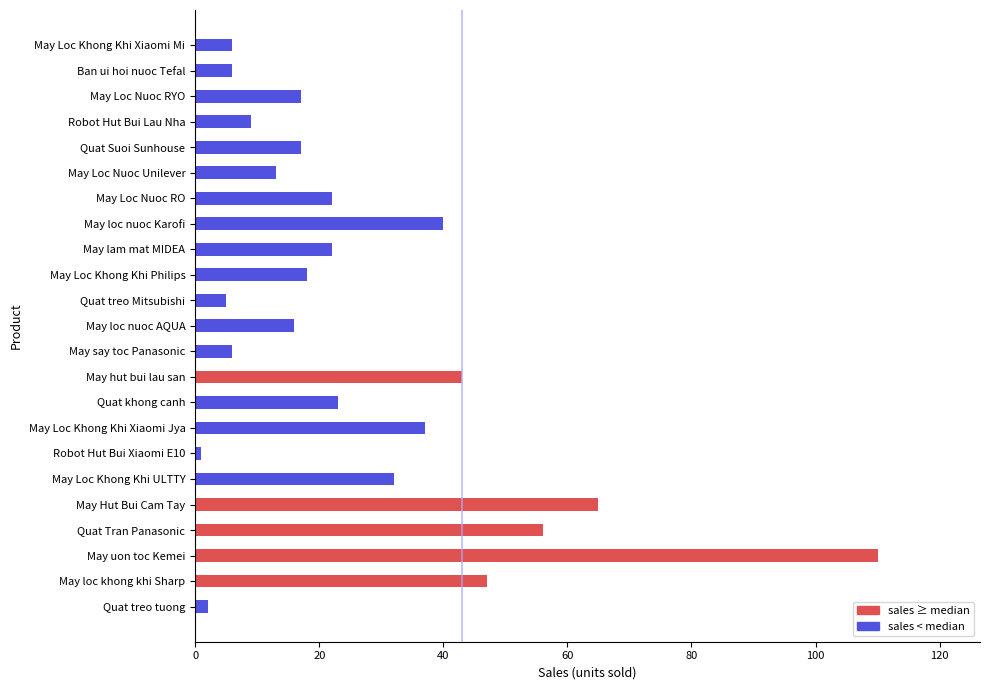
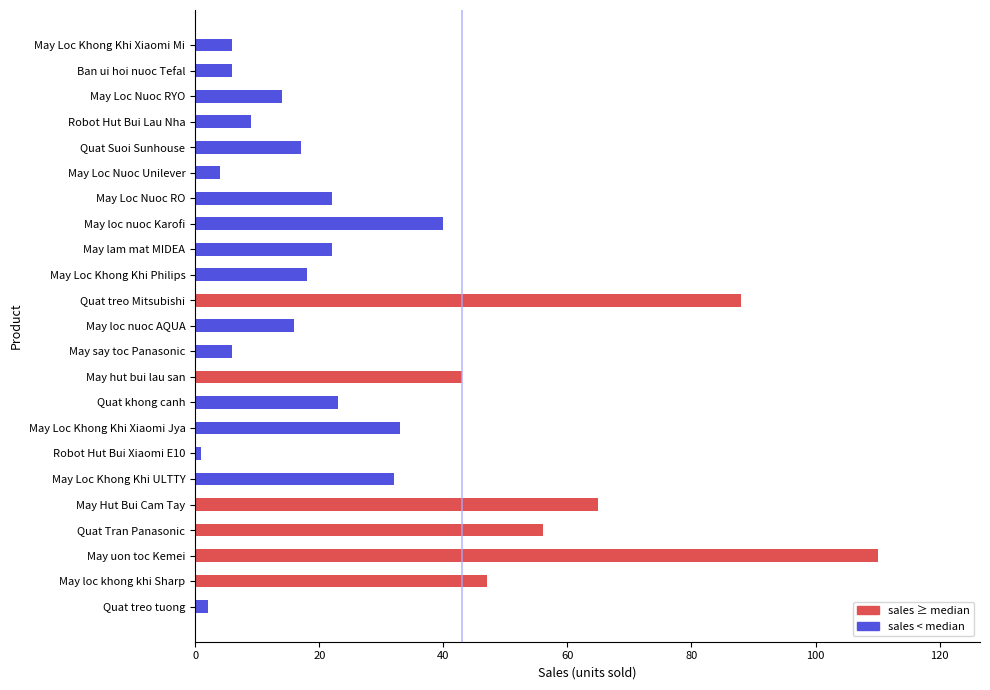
  {
    "May Loc Khong Khi Xiaomi Mi": 6,
    "Ban ui hoi nuoc Tefal": 6,
-   "May Loc Nuoc RYO": 17,
+   "May Loc Nuoc RYO": 14,
    "Robot Hut Bui Lau Nha": 9,
    "Quat Suoi Sunhouse": 17,
-   "May Loc Nuoc Unilever": 13,
+   "May Loc Nuoc Unilever": 4,
    "May Loc Nuoc RO": 22,
    "May loc nuoc Karofi": 40,
    "May lam mat MIDEA": 22,
    "May Loc Khong Khi Philips": 18,
-   "Quat treo Mitsubishi": 5,
+   "Quat treo Mitsubishi": 88,
    "May loc nuoc AQUA": 16,
    "May say toc Panasonic": 6,
    "May hut bui lau san": 43,
    "Quat khong canh": 23,
-   "May Loc Khong Khi Xiaomi Jya": 37,
+   "May Loc Khong Khi Xiaomi Jya": 33,
    "Robot Hut Bui Xiaomi E10": 1,
    "May Loc Khong Khi ULTTY": 32,
    "May Hut Bui Cam Tay": 65,
    "Quat Tran Panasonic": 56,
    "May uon toc Kemei": 110,
    "May loc khong khi Sharp": 47,
    "Quat treo tuong": 2
  }
